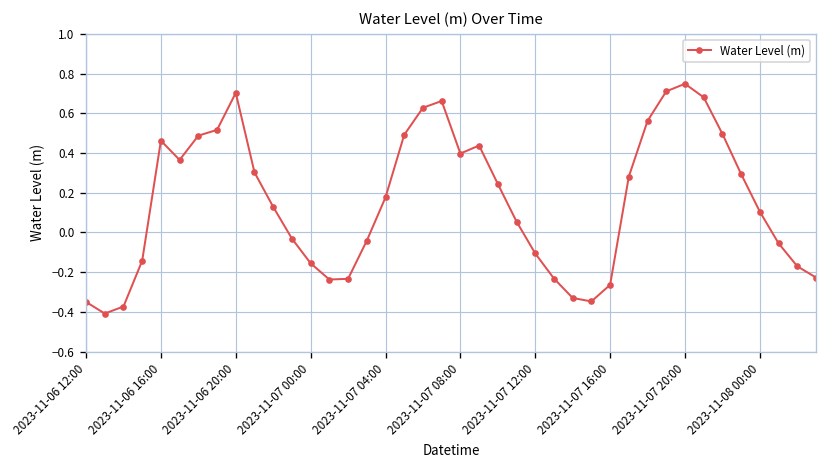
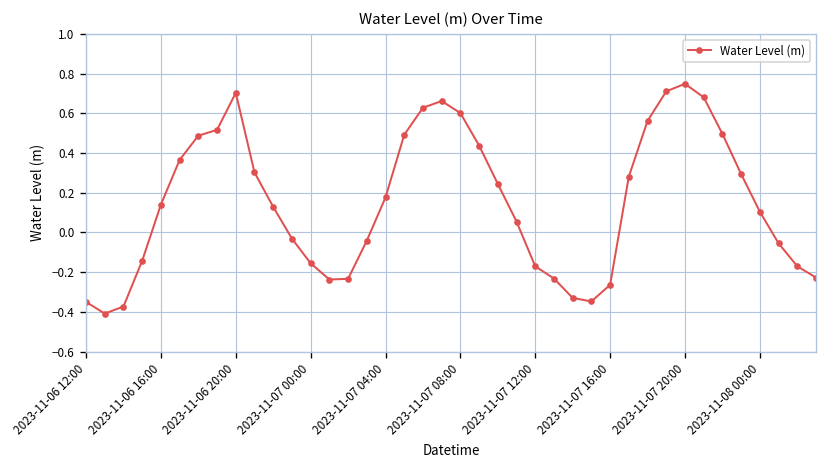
  {
    "2023-11-06 12:00": -0.35,
-   "2023-11-06 16:00": 0.46,
+   "2023-11-06 16:00": 0.14,
    "2023-11-06 20:00": 0.70,
    "2023-11-07 00:00": -0.16,
    "2023-11-07 04:00": 0.18,
-   "2023-11-07 08:00": 0.40,
-   "2023-11-07 12:00": -0.11,
+   "2023-11-07 08:00": 0.60,
+   "2023-11-07 12:00": -0.17,
    "2023-11-07 16:00": -0.26,
    "2023-11-07 20:00": 0.75,
    "2023-11-08 00:00": 0.10
  }
